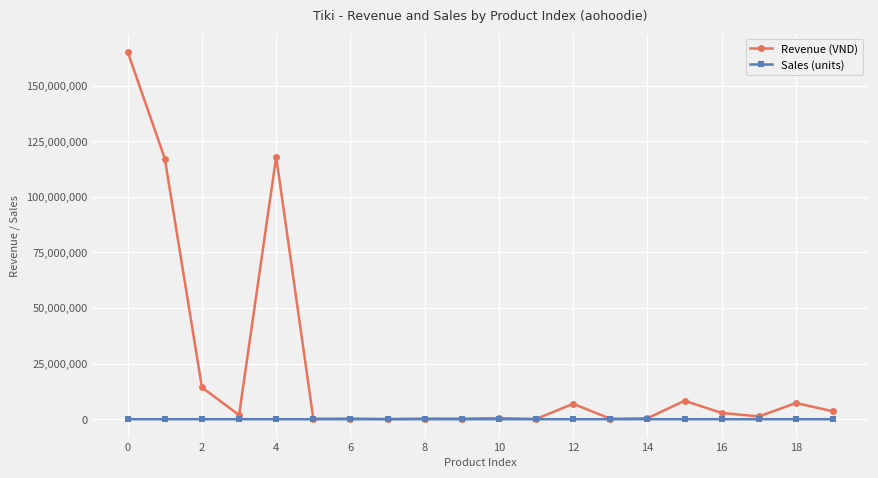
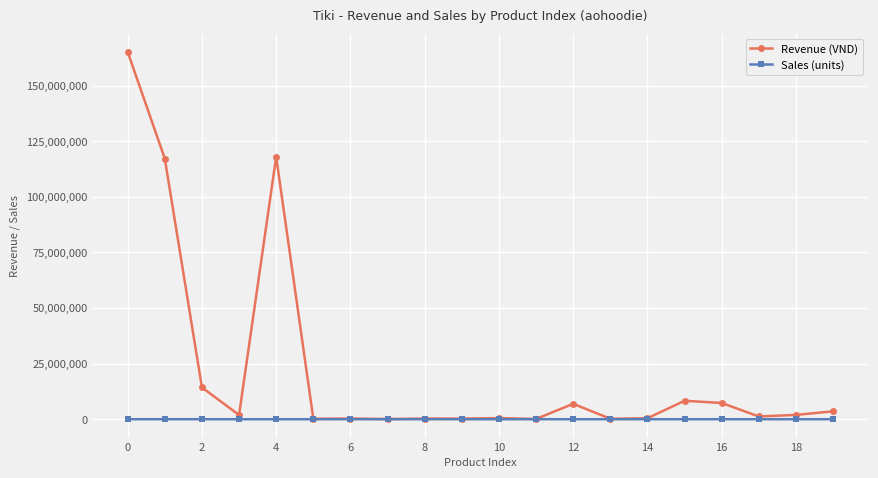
  {
    "Revenue (VND)": {
      "0": "165,000,000",
      "2": "14,000,000",
      "4": "118,000,000",
      "12": "7,000,000",
-     "16": "3,000,000",
-     "18": "7,000,000"
+     "16": "7,000,000",
+     "18": "2,000,000"
    },
    "Sales (units)": {
      "0": "0",
      "2": "0",
      "4": "0",
      "12": "0",
      "16": "0",
      "18": "0"
    }
  }
